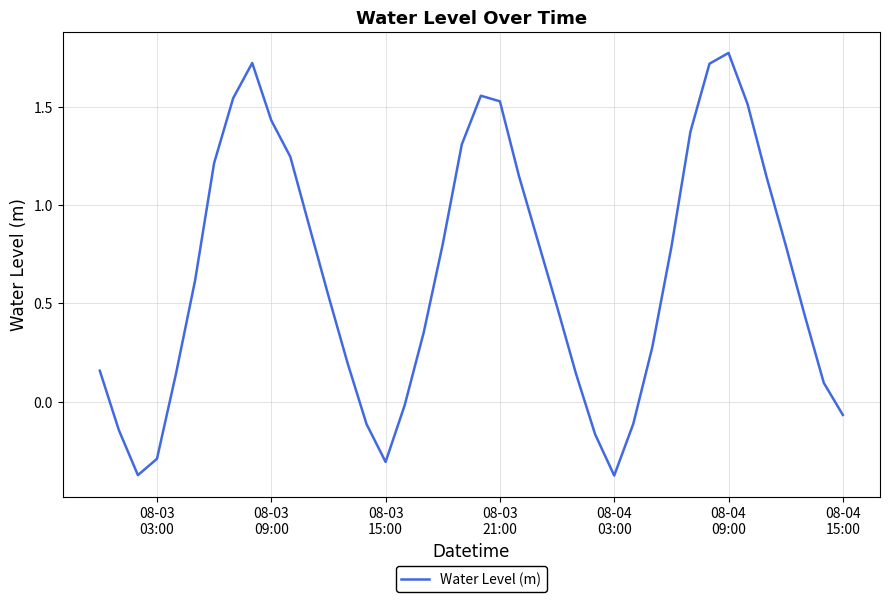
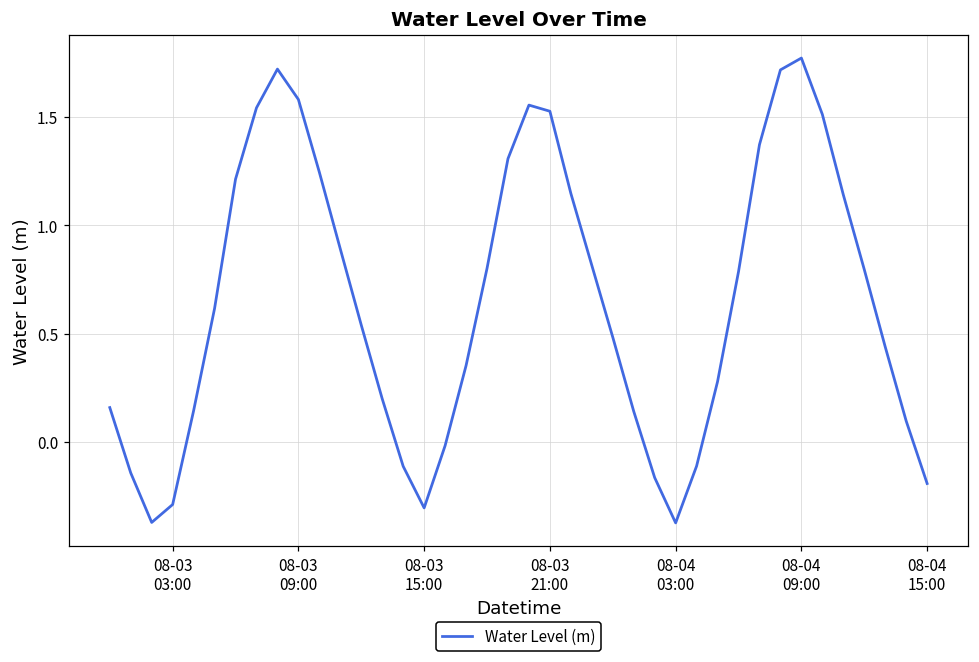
  {
    "08-03 03:00": -0.29,
-   "08-03 09:00": 1.43,
+   "08-03 09:00": 1.58,
    "08-03 15:00": -0.31,
    "08-03 21:00": 1.53,
    "08-04 03:00": -0.38,
    "08-04 09:00": 1.77,
-   "08-04 15:00": -0.07
+   "08-04 15:00": -0.19
  }
